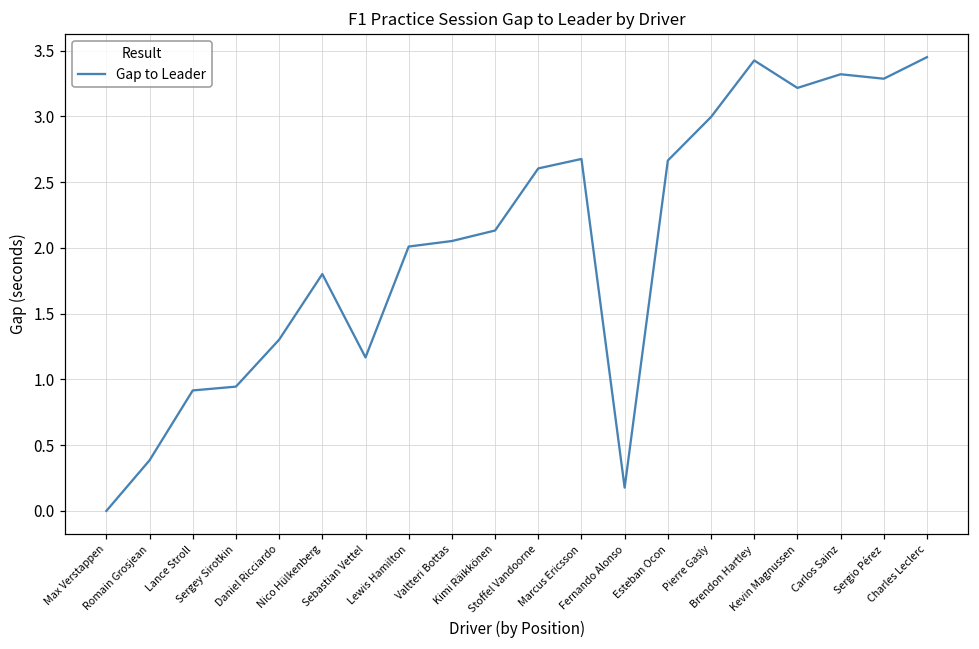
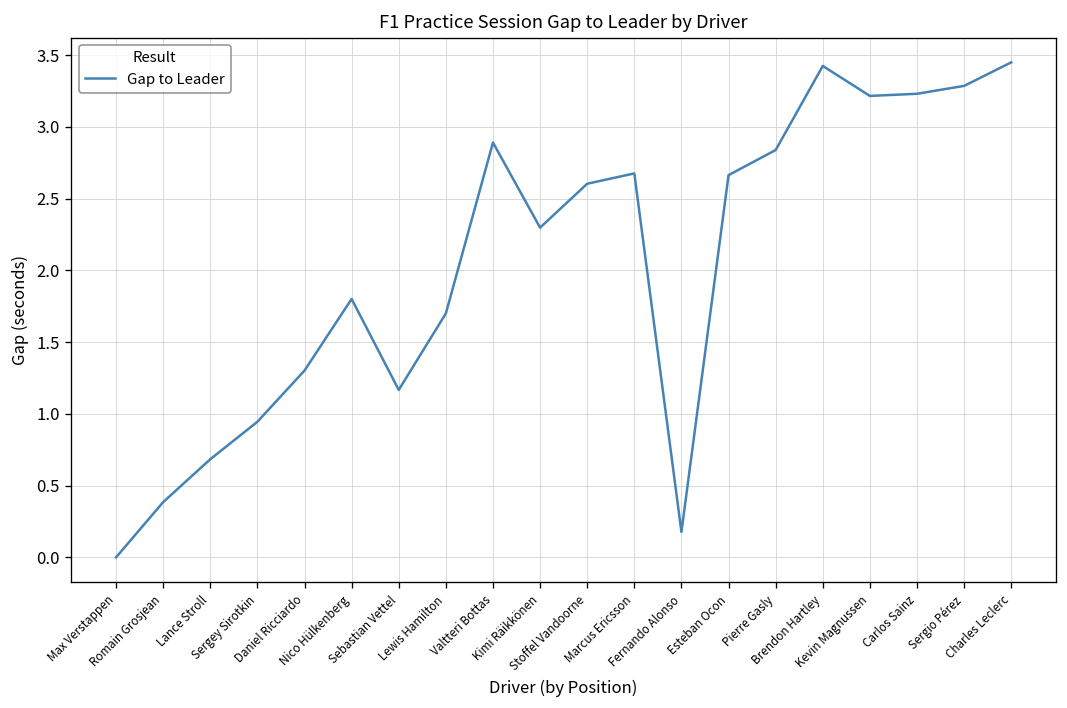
  {
    "Max Verstappen": 0.00,
    "Romain Grosjean": 0.39,
-   "Lance Stroll": 0.92,
+   "Lance Stroll": 0.68,
    "Sergey Sirotkin": 0.95,
    "Daniel Ricciardo": 1.30,
    "Nico Hülkenberg": 1.80,
    "Sebastian Vettel": 1.17,
-   "Lewis Hamilton": 2.01,
-   "Valtteri Bottas": 2.05,
-   "Kimi Räikkönen": 2.13,
+   "Lewis Hamilton": 1.70,
+   "Valtteri Bottas": 2.89,
+   "Kimi Räikkönen": 2.30,
    "Stoffel Vandoorne": 2.60,
    "Marcus Ericsson": 2.68,
    "Fernando Alonso": 0.18,
    "Esteban Ocon": 2.66,
-   "Pierre Gasly": 3.00,
+   "Pierre Gasly": 2.84,
    "Brendon Hartley": 3.43,
    "Kevin Magnussen": 3.22,
-   "Carlos Sainz": 3.32,
+   "Carlos Sainz": 3.23,
    "Sergio Pérez": 3.29,
    "Charles Leclerc": 3.45
  }
